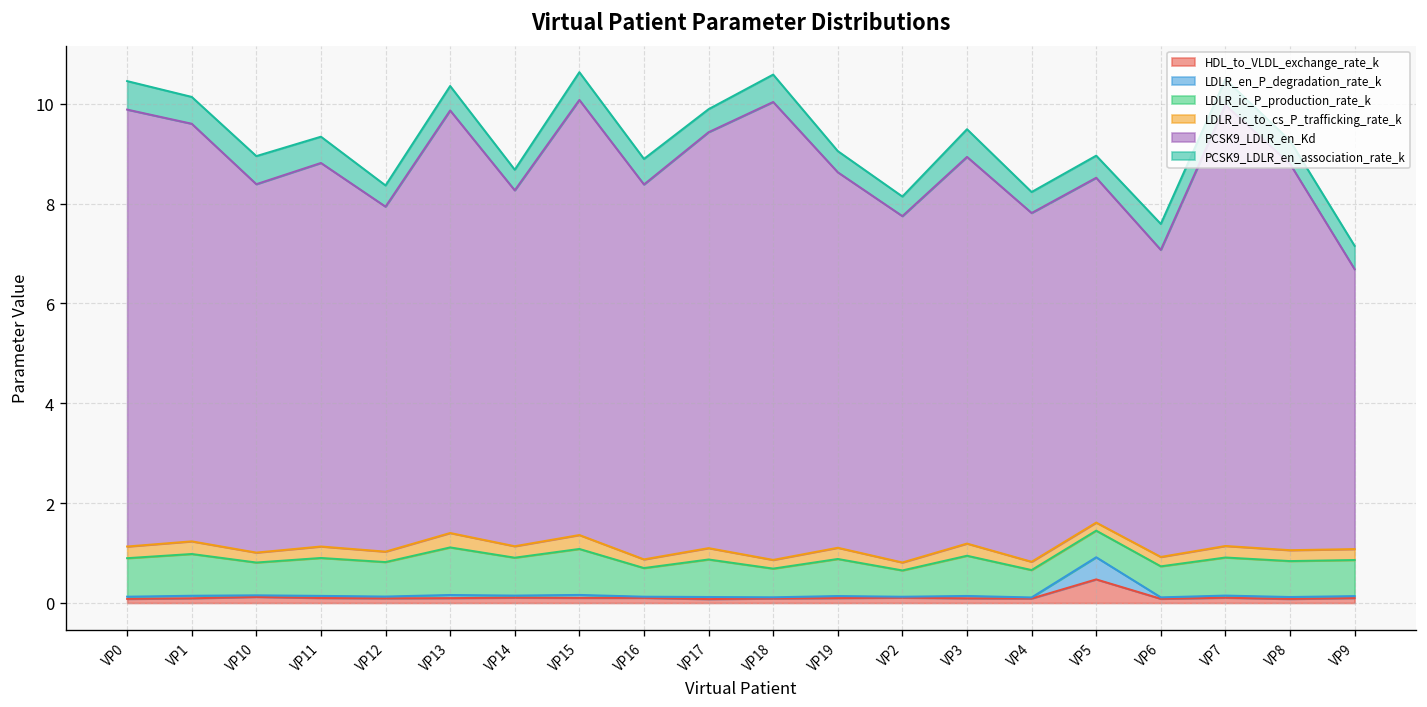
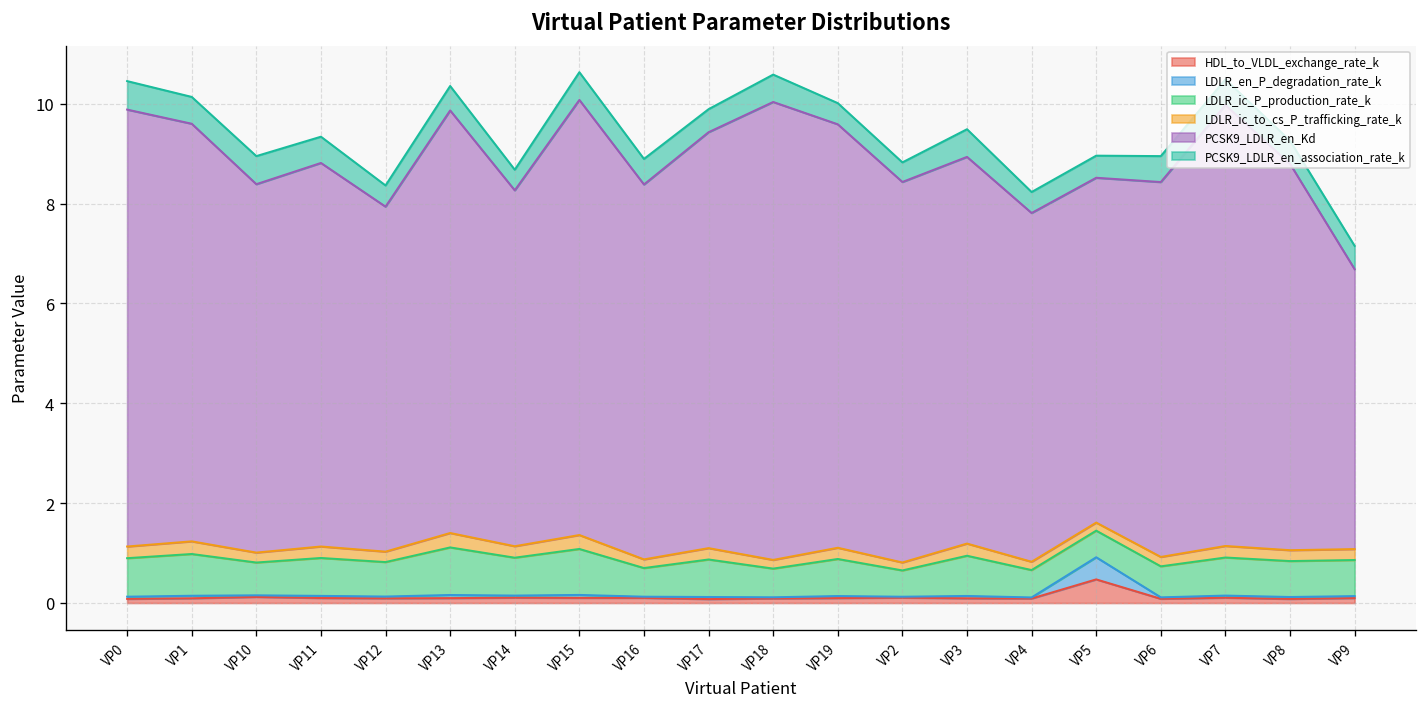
  {
    "HDL_to_VLDL_exchange_rate_k": {
      "VP13": 0.1,
      "VP5": 0.5
    },
    "LDLR_en_P_degradation_rate_k": {
      "VP13": 0.1,
      "VP5": 0.4
    },
    "LDLR_ic_to_cs_P_trafficking_rate_k": {
      "VP0": 0.2,
      "VP1": 0.3,
      "VP10": 0.2,
      "VP11": 0.2,
      "VP12": 0.2,
      "VP13": 0.3,
      "VP14": 0.2,
      "VP15": 0.3,
      "VP16": 0.2,
      "VP17": 0.2,
      "VP18": 0.2,
      "VP19": 0.2,
      "VP2": 0.2,
      "VP3": 0.2,
      "VP4": 0.2,
      "VP5": 0.2,
      "VP6": 0.2,
      "VP7": 0.2,
      "VP8": 0.2,
      "VP9": 0.2
    },
    "PCSK9_LDLR_en_Kd": {
      "VP0": 8.8,
      "VP1": 8.4,
      "VP10": 7.4,
      "VP11": 7.7,
      "VP12": 6.9,
      "VP13": 8.5,
      "VP14": 7.1,
      "VP15": 8.7,
      "VP16": 7.5,
      "VP17": 8.3,
      "VP18": 9.2,
-     "VP19": 7.5,
-     "VP2": 6.9,
+     "VP19": 8.5,
+     "VP2": 7.6,
      "VP3": 7.7,
      "VP4": 7.0,
      "VP5": 6.9,
-     "VP6": 6.1,
+     "VP6": 7.5,
      "VP8": 7.7,
      "VP9": 5.6
    }
  }
